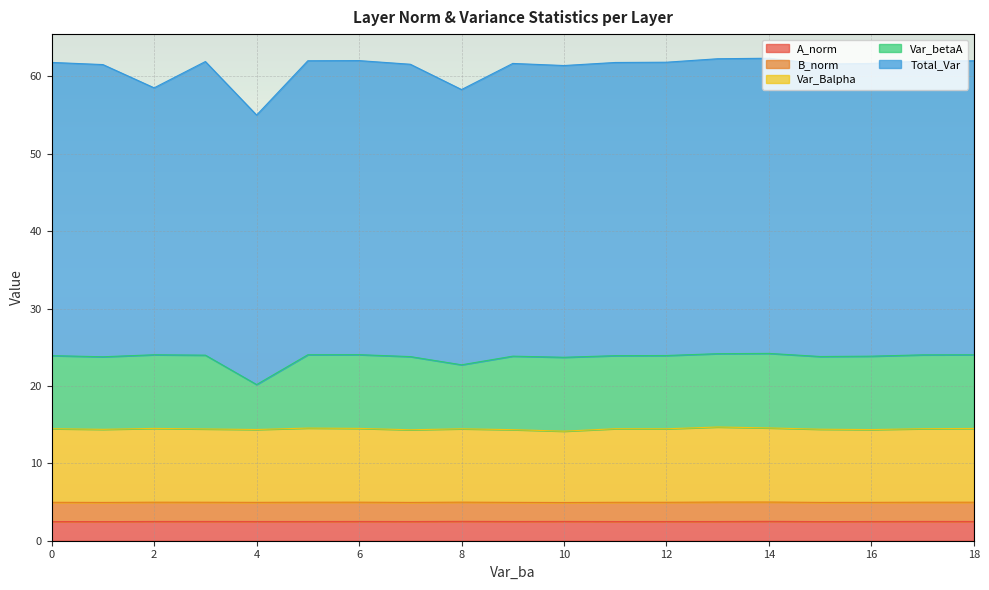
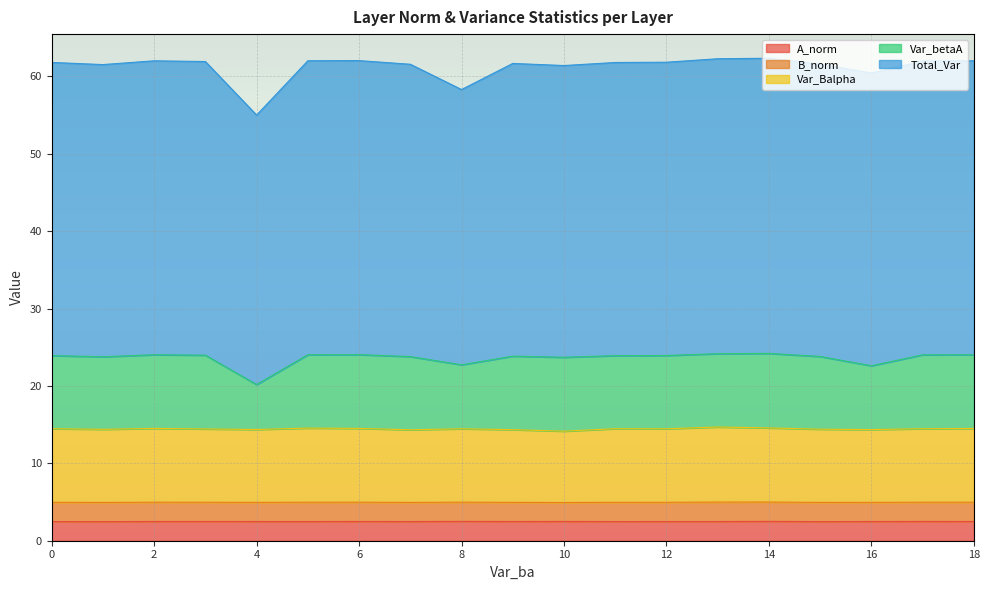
  {
    "Var_Balpha": {
      "0": 10,
      "2": 10,
      "4": 9,
      "6": 10,
      "8": 9,
      "10": 9,
      "12": 9,
      "14": 10,
      "16": 9,
      "18": 10
    },
    "Var_betaA": {
      "0": 9,
      "2": 10,
      "4": 6,
      "6": 10,
      "8": 8,
      "10": 10,
      "12": 9,
      "14": 10,
-     "16": 9,
+     "16": 8,
      "18": 10
    },
    "Total_Var": {
      "0": 38,
-     "2": 34,
+     "2": 38,
      "4": 35,
      "6": 38,
      "8": 36,
      "10": 38,
      "12": 38,
      "18": 38
    }
  }
